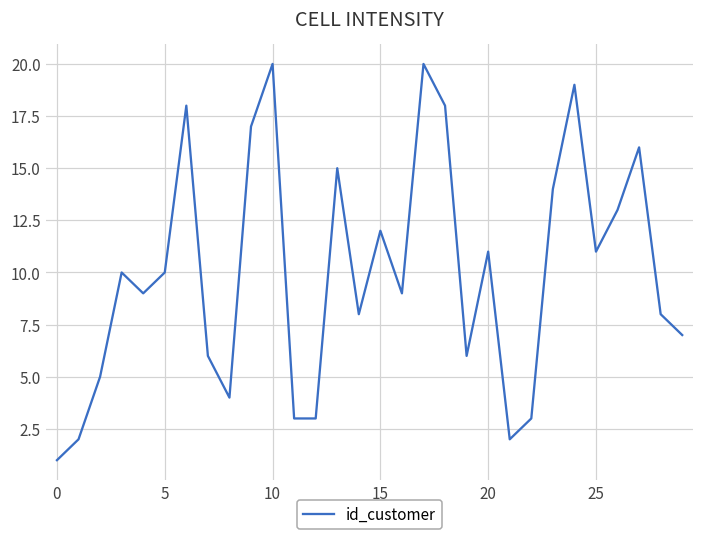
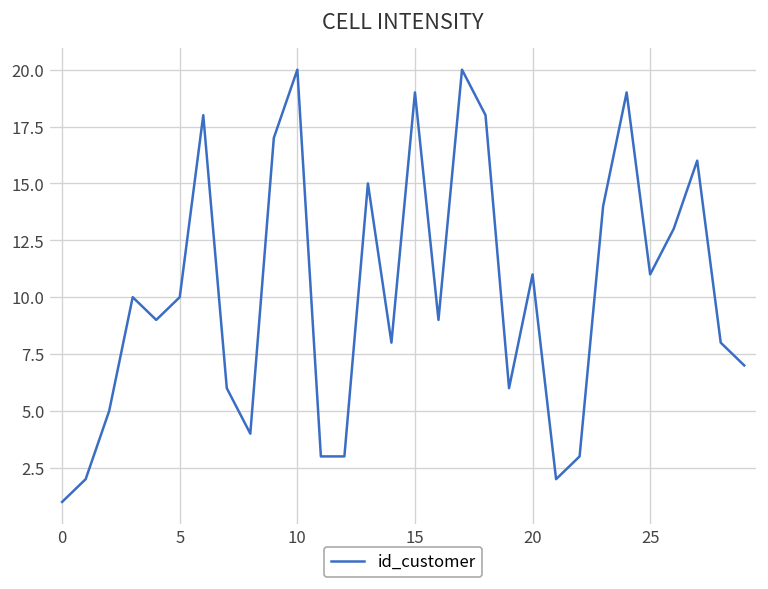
  {
    "0": 1,
    "5": 10,
    "10": 20,
-   "15": 12,
+   "15": 19,
    "20": 11,
    "25": 11
  }
